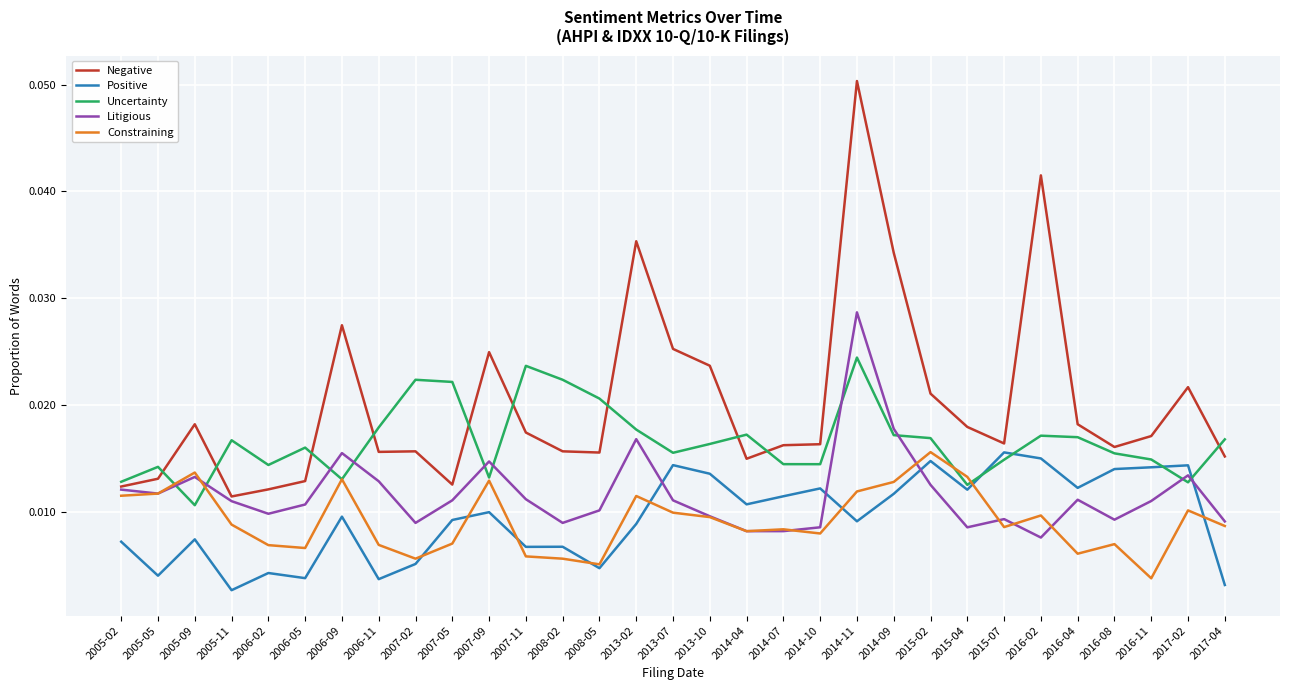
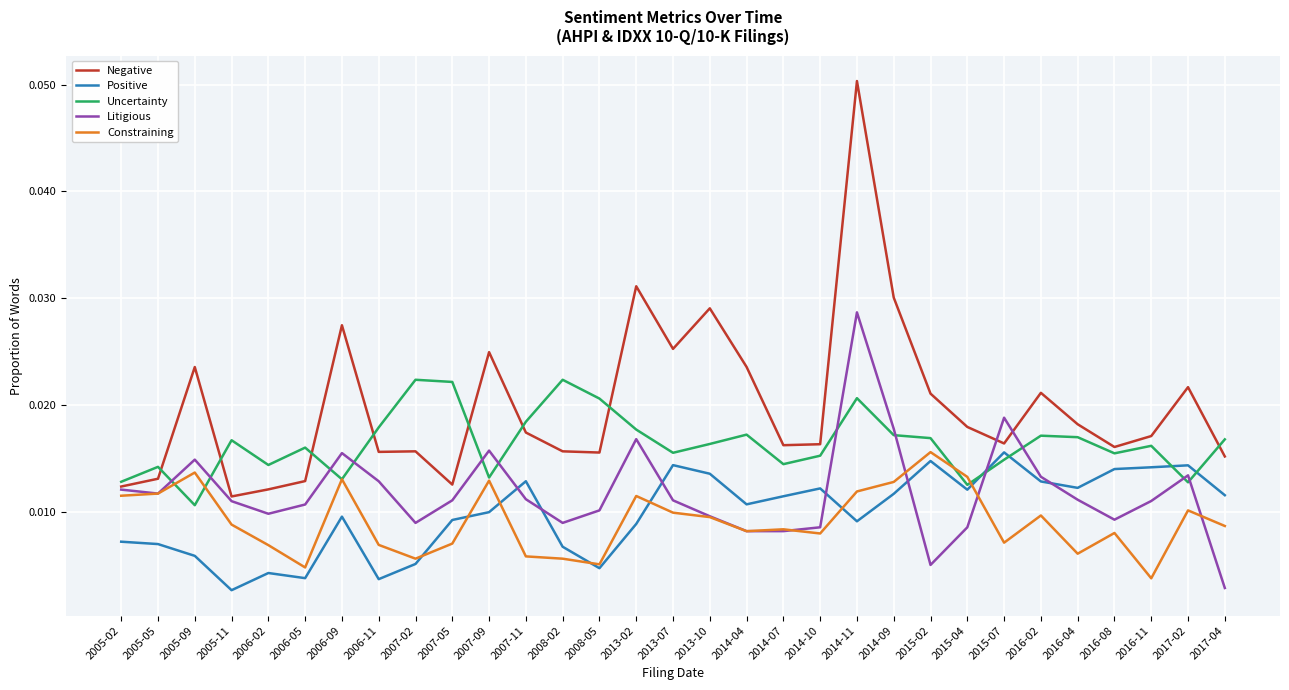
  {
    "Negative": {
      "2005-02": 0.0123,
      "2005-05": 0.0131,
-     "2005-09": 0.0182,
+     "2005-09": 0.0236,
      "2005-11": 0.0114,
      "2006-02": 0.0121,
      "2006-05": 0.0129,
      "2006-09": 0.0275,
      "2006-11": 0.0156,
      "2007-02": 0.0156,
      "2007-05": 0.0125,
      "2007-09": 0.0249,
      "2007-11": 0.0174,
      "2008-02": 0.0156,
      "2008-05": 0.0155,
-     "2013-02": 0.0353,
+     "2013-02": 0.0311,
      "2013-07": 0.0252,
-     "2013-10": 0.0237,
-     "2014-04": 0.0150,
+     "2013-10": 0.0290,
+     "2014-04": 0.0236,
      "2014-07": 0.0162,
      "2014-10": 0.0163,
      "2014-11": 0.0503,
-     "2014-09": 0.0343,
+     "2014-09": 0.0301,
      "2015-02": 0.0211,
      "2015-04": 0.0179,
      "2015-07": 0.0164,
-     "2016-02": 0.0415,
+     "2016-02": 0.0211,
      "2016-04": 0.0182,
      "2016-08": 0.0161,
      "2016-11": 0.0171,
      "2017-02": 0.0217,
      "2017-04": 0.0152
    },
    "Positive": {
      "2005-02": 0.0072,
-     "2005-05": 0.0040,
-     "2005-09": 0.0074,
+     "2005-05": 0.0070,
+     "2005-09": 0.0059,
      "2005-11": 0.0026,
      "2006-02": 0.0042,
      "2006-05": 0.0038,
      "2006-09": 0.0095,
      "2006-11": 0.0037,
      "2007-02": 0.0051,
      "2007-05": 0.0092,
      "2007-09": 0.0099,
-     "2007-11": 0.0067,
+     "2007-11": 0.0128,
      "2008-02": 0.0067,
      "2008-05": 0.0047,
      "2013-02": 0.0088,
      "2013-07": 0.0144,
      "2013-10": 0.0135,
      "2014-04": 0.0107,
      "2014-07": 0.0114,
      "2014-10": 0.0122,
      "2014-11": 0.0091,
      "2014-09": 0.0117,
      "2015-02": 0.0147,
      "2015-04": 0.0121,
      "2015-07": 0.0155,
-     "2016-02": 0.0150,
+     "2016-02": 0.0128,
      "2016-04": 0.0122,
      "2016-08": 0.0140,
      "2016-11": 0.0142,
      "2017-02": 0.0143,
-     "2017-04": 0.0031
+     "2017-04": 0.0115
    },
    "Uncertainty": {
      "2005-02": 0.0128,
      "2005-05": 0.0142,
      "2005-09": 0.0106,
      "2005-11": 0.0167,
      "2006-02": 0.0144,
      "2006-05": 0.0160,
      "2006-11": 0.0179,
      "2007-02": 0.0224,
      "2007-05": 0.0222,
      "2007-09": 0.0132,
-     "2007-11": 0.0237,
+     "2007-11": 0.0184,
      "2008-02": 0.0224,
      "2008-05": 0.0206,
      "2013-02": 0.0177,
      "2013-07": 0.0155,
      "2013-10": 0.0163,
      "2014-04": 0.0172,
      "2014-07": 0.0144,
-     "2014-10": 0.0144,
-     "2014-11": 0.0244,
+     "2014-10": 0.0152,
+     "2014-11": 0.0206,
      "2014-09": 0.0172,
      "2015-02": 0.0169,
      "2015-04": 0.0125,
      "2015-07": 0.0149,
      "2016-02": 0.0171,
      "2016-04": 0.0170,
      "2016-08": 0.0155,
-     "2016-11": 0.0149,
+     "2016-11": 0.0162,
      "2017-02": 0.0127,
      "2017-04": 0.0168
    },
    "Litigious": {
      "2005-02": 0.0121,
-     "2005-09": 0.0132,
+     "2005-09": 0.0149,
      "2005-11": 0.0110,
      "2006-02": 0.0098,
      "2006-05": 0.0107,
      "2006-09": 0.0155,
      "2006-11": 0.0128,
      "2007-02": 0.0089,
      "2007-05": 0.0111,
-     "2007-09": 0.0147,
+     "2007-09": 0.0157,
      "2007-11": 0.0112,
      "2008-02": 0.0089,
      "2008-05": 0.0101,
      "2013-02": 0.0168,
      "2013-07": 0.0111,
      "2014-10": 0.0085,
      "2014-11": 0.0287,
      "2014-09": 0.0178,
-     "2015-02": 0.0125,
+     "2015-02": 0.0050,
      "2015-04": 0.0085,
-     "2015-07": 0.0093,
-     "2016-02": 0.0076,
+     "2015-07": 0.0188,
+     "2016-02": 0.0133,
      "2016-04": 0.0111,
      "2016-08": 0.0092,
      "2016-11": 0.0110,
      "2017-02": 0.0134,
-     "2017-04": 0.0091
+     "2017-04": 0.0028
    },
    "Constraining": {
      "2005-02": 0.0115,
      "2005-09": 0.0137,
      "2005-11": 0.0088,
      "2006-02": 0.0069,
-     "2006-05": 0.0066,
+     "2006-05": 0.0048,
      "2006-11": 0.0069,
      "2007-02": 0.0056,
      "2007-05": 0.0070,
      "2007-09": 0.0129,
      "2007-11": 0.0058,
      "2008-02": 0.0056,
      "2008-05": 0.0051,
      "2013-02": 0.0115,
      "2013-07": 0.0099,
      "2014-10": 0.0080,
      "2014-11": 0.0119,
      "2014-09": 0.0128,
      "2015-02": 0.0156,
      "2015-04": 0.0133,
-     "2015-07": 0.0085,
+     "2015-07": 0.0071,
      "2016-02": 0.0096,
      "2016-04": 0.0061,
-     "2016-08": 0.0070,
+     "2016-08": 0.0080,
      "2016-11": 0.0037,
      "2017-02": 0.0101,
      "2017-04": 0.0087
    }
  }
